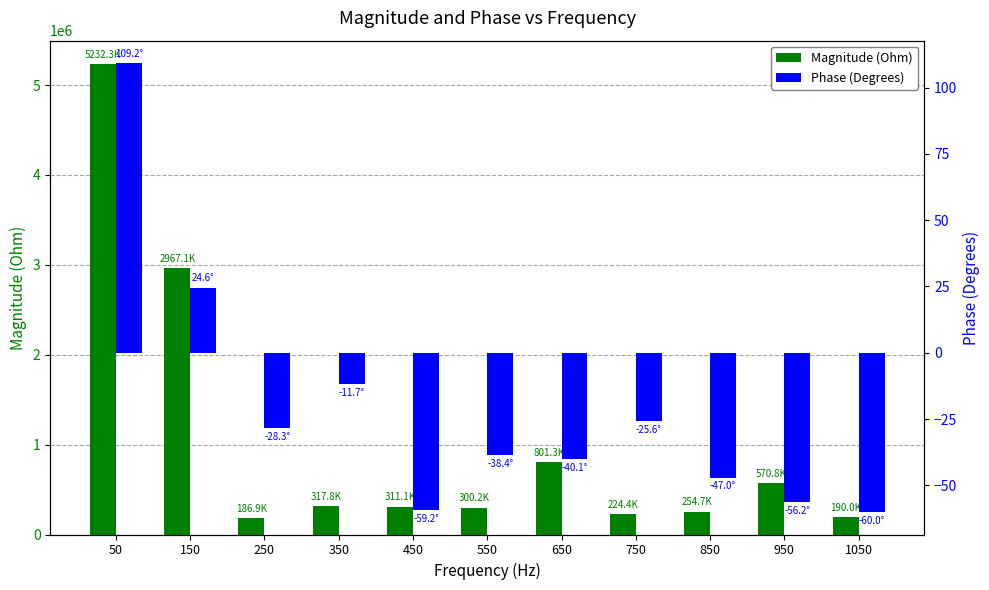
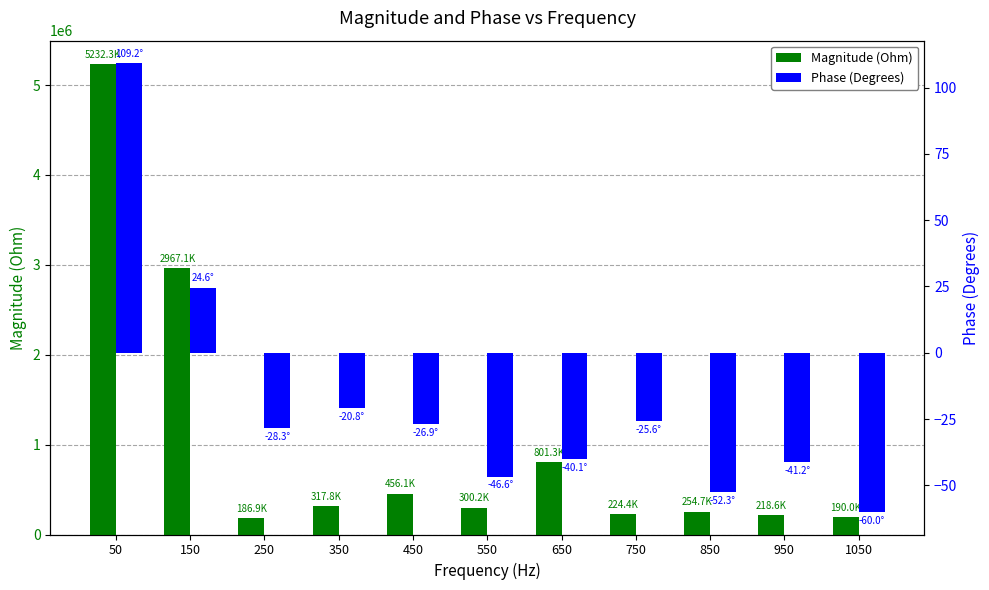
  {
    "Magnitude (Ohm)": {
      "150": "2967.1K",
      "250": "186.9K",
      "350": "317.8K",
-     "450": "311.1K",
+     "450": "456.1K",
      "550": "300.2K",
      "650": "801.3K",
      "750": "224.4K",
      "850": "254.7K",
-     "950": "570.8K",
+     "950": "218.6K",
      "1050": "190.0K"
    },
    "Phase (Degrees)": {
      "150": "24.6°",
      "250": "-28.3°",
-     "350": "-11.7°",
-     "450": "-59.2°",
-     "550": "-38.4°",
+     "350": "-20.8°",
+     "450": "-26.9°",
+     "550": "-46.6°",
      "650": "-40.1°",
      "750": "-25.6°",
-     "850": "-47.0°",
-     "950": "-56.2°",
+     "850": "-52.3°",
+     "950": "-41.2°",
      "1050": "-60.0°"
    }
  }
